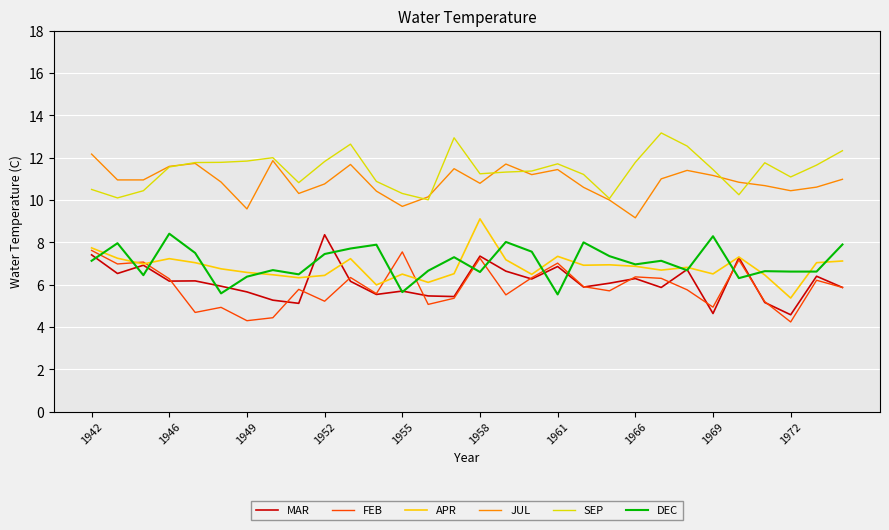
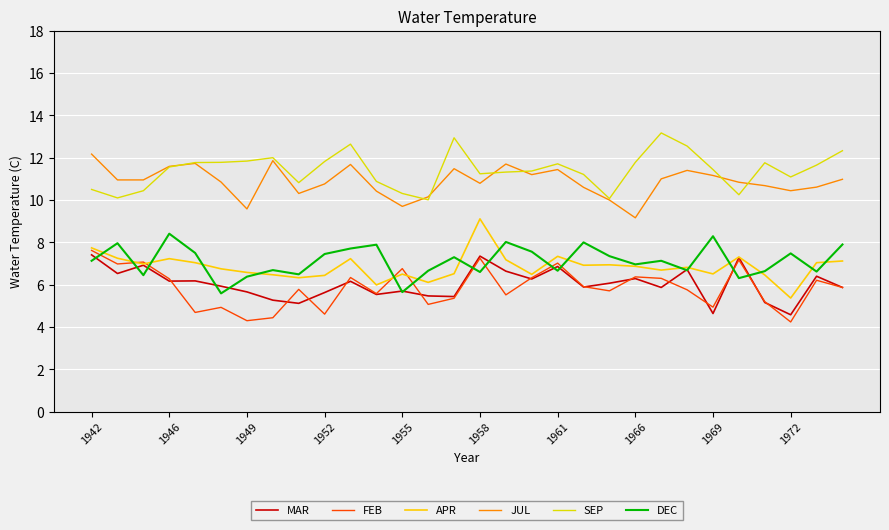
  {
    "MAR": {
      "1942": 7.4,
      "1949": 5.7,
-     "1952": 8.4,
+     "1952": 5.6,
      "1961": 6.9,
      "1969": 4.6,
      "1972": 4.6
    },
    "FEB": {
      "1942": 7.6,
      "1949": 4.3,
-     "1952": 5.2,
-     "1955": 7.6,
+     "1952": 4.6,
+     "1955": 6.8,
      "1961": 7.0,
      "1969": 4.9,
      "1972": 4.2
    },
    "JUL": {
      "1942": 12.2,
      "1949": 9.6,
      "1952": 10.8,
      "1955": 9.7,
      "1958": 10.8,
      "1961": 11.4,
      "1966": 9.2,
      "1969": 11.2,
      "1972": 10.4
    },
    "DEC": {
      "1942": 7.1,
      "1946": 8.4,
      "1949": 6.4,
      "1952": 7.5,
      "1958": 6.6,
-     "1961": 5.5,
+     "1961": 6.7,
      "1969": 8.3,
-     "1972": 6.6
+     "1972": 7.5
    }
  }
